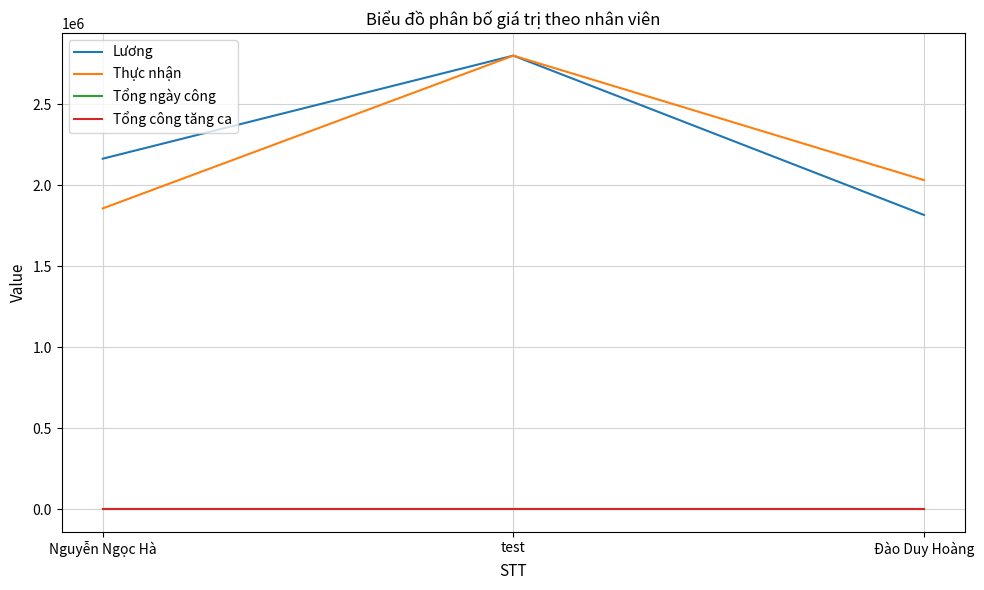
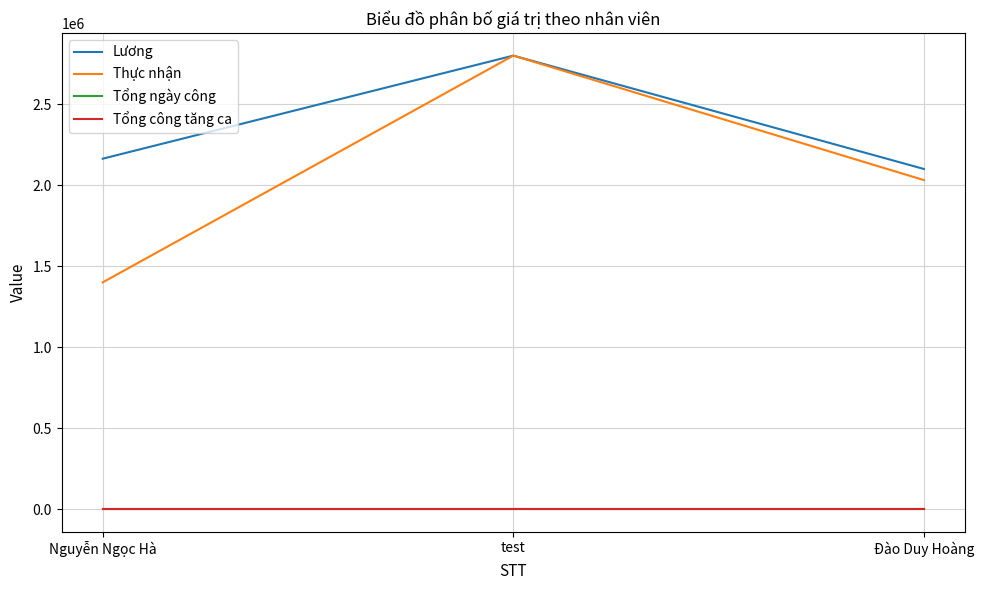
  {
    "Lương": {
      "Nguyễn Ngọc Hà": 2160000,
-     "Đào Duy Hoàng": 1820000
+     "Đào Duy Hoàng": 2100000
    },
    "Thực nhận": {
-     "Nguyễn Ngọc Hà": 1860000,
+     "Nguyễn Ngọc Hà": 1400000,
      "Đào Duy Hoàng": 2030000
    },
    "Tổng công tăng ca": {
      "Nguyễn Ngọc Hà": 0,
      "test": 0,
      "Đào Duy Hoàng": 0
    }
  }
